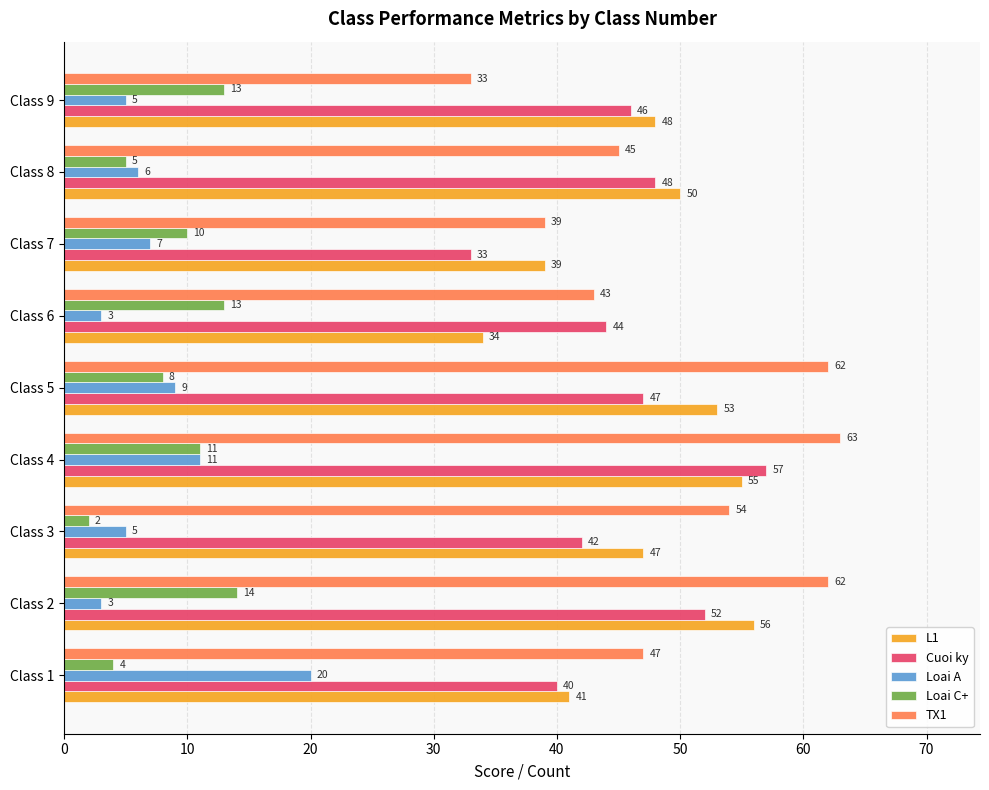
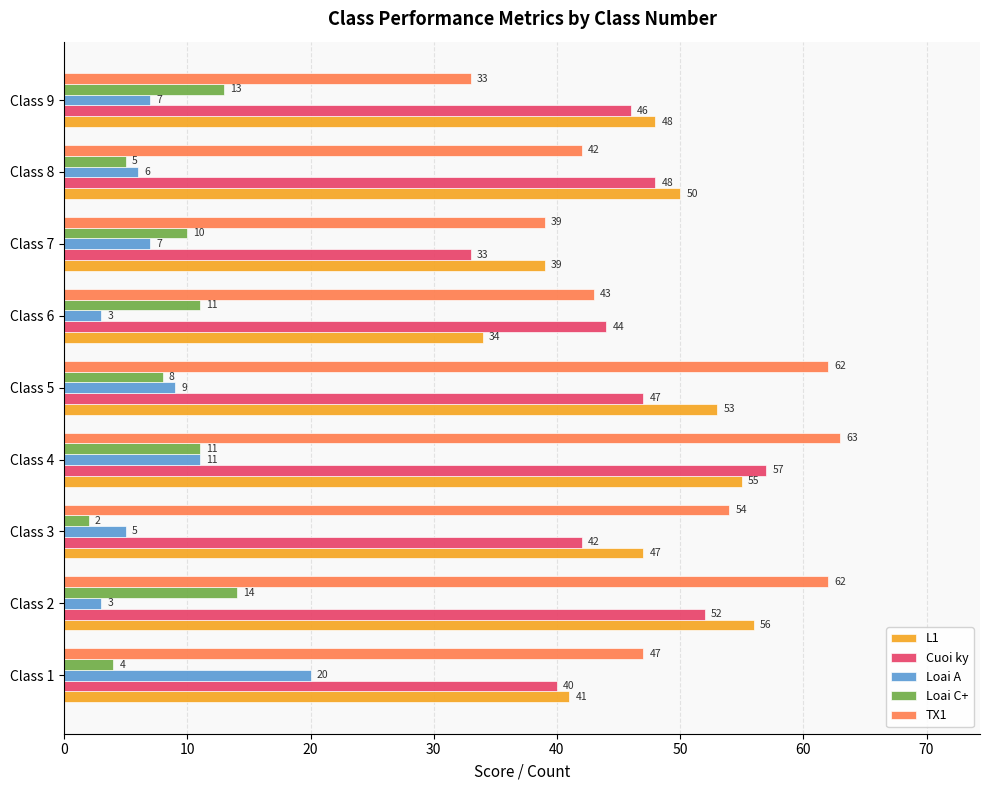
  {
    "L1": {
      "Class 9": 48,
      "Class 8": 50,
      "Class 7": 39,
      "Class 6": 34,
      "Class 5": 53,
      "Class 4": 55,
      "Class 3": 47,
      "Class 2": 56,
      "Class 1": 41
    },
    "Cuoi ky": {
      "Class 9": 46,
      "Class 8": 48,
      "Class 7": 33,
      "Class 6": 44,
      "Class 5": 47,
      "Class 4": 57,
      "Class 3": 42,
      "Class 2": 52,
      "Class 1": 40
    },
    "Loai A": {
-     "Class 9": 5,
+     "Class 9": 7,
      "Class 8": 6,
      "Class 7": 7,
      "Class 6": 3,
      "Class 5": 9,
      "Class 4": 11,
      "Class 3": 5,
      "Class 2": 3,
      "Class 1": 20
    },
    "Loai C+": {
      "Class 9": 13,
      "Class 8": 5,
      "Class 7": 10,
-     "Class 6": 13,
+     "Class 6": 11,
      "Class 5": 8,
      "Class 4": 11,
      "Class 3": 2,
      "Class 2": 14,
      "Class 1": 4
    },
    "TX1": {
      "Class 9": 33,
-     "Class 8": 45,
+     "Class 8": 42,
      "Class 7": 39,
      "Class 6": 43,
      "Class 5": 62,
      "Class 4": 63,
      "Class 3": 54,
      "Class 2": 62,
      "Class 1": 47
    }
  }
